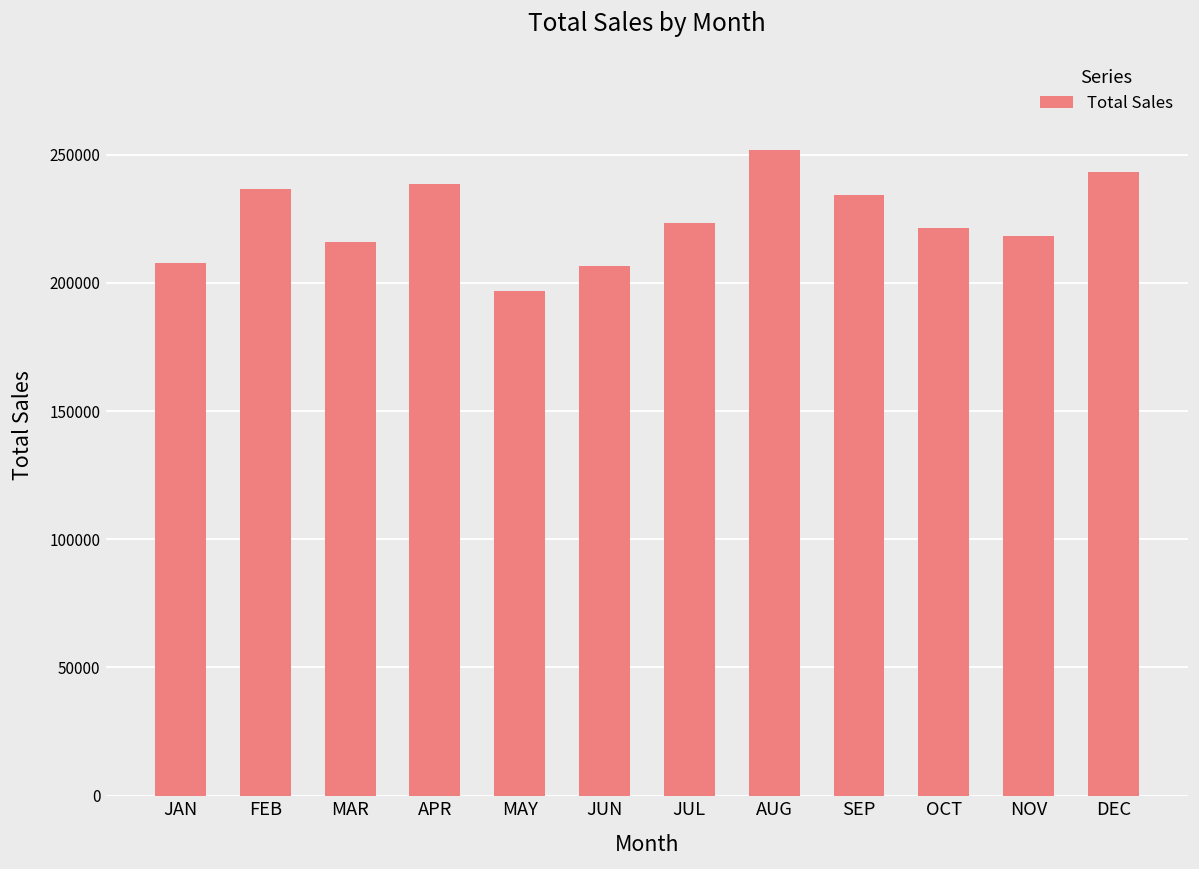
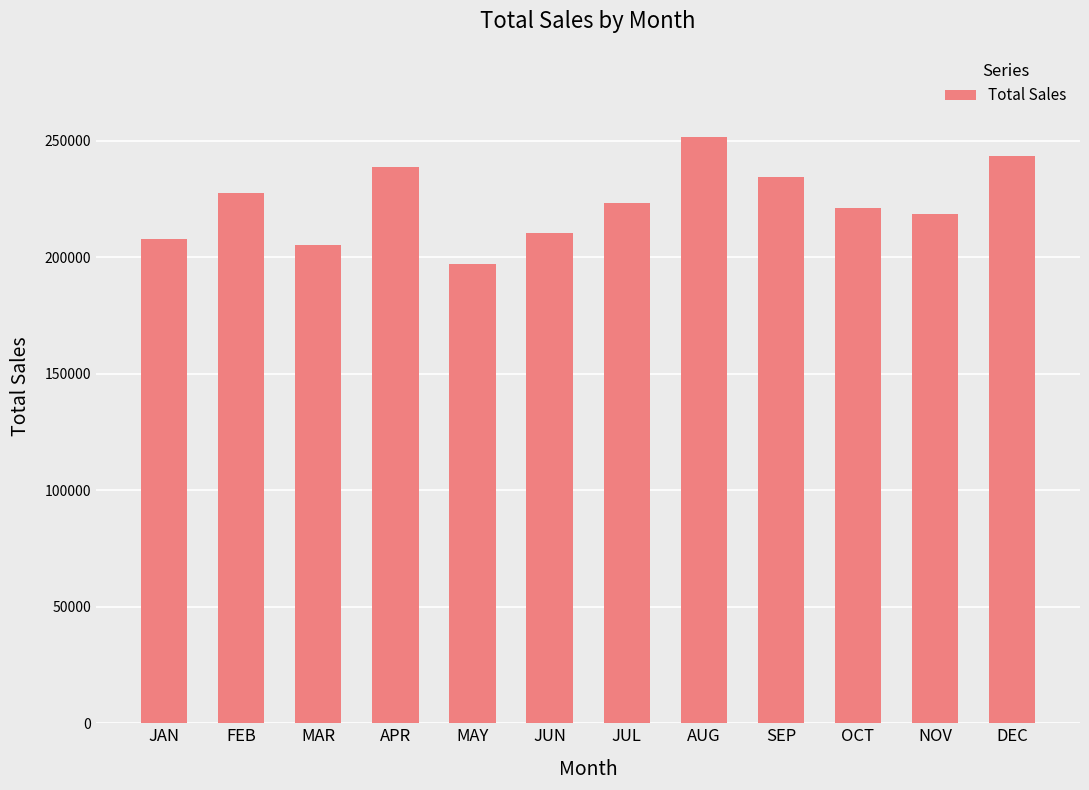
  {
    "JAN": 208000,
-   "FEB": 236000,
-   "MAR": 216000,
+   "FEB": 227000,
+   "MAR": 205000,
    "APR": 239000,
    "MAY": 197000,
-   "JUN": 207000,
+   "JUN": 210000,
    "JUL": 223000,
    "AUG": 252000,
    "SEP": 234000,
    "OCT": 221000,
    "NOV": 218000,
    "DEC": 243000
  }
